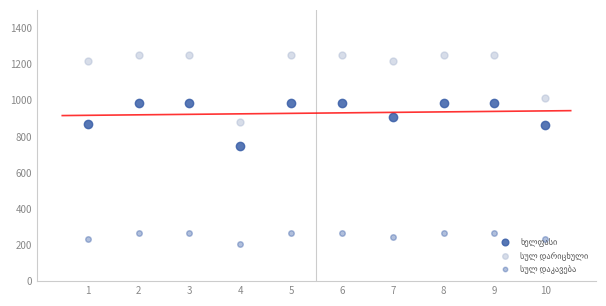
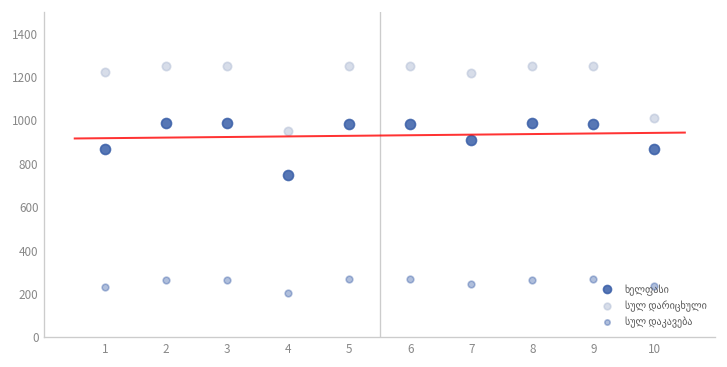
  {
    "სულ დარიცხული": {
      "1": 1220,
      "2": 1250,
      "3": 1250,
-     "4": 880,
+     "4": 950,
      "5": 1250,
      "6": 1250,
      "7": 1220,
      "8": 1250,
      "9": 1250,
      "10": 1010
    }
  }
